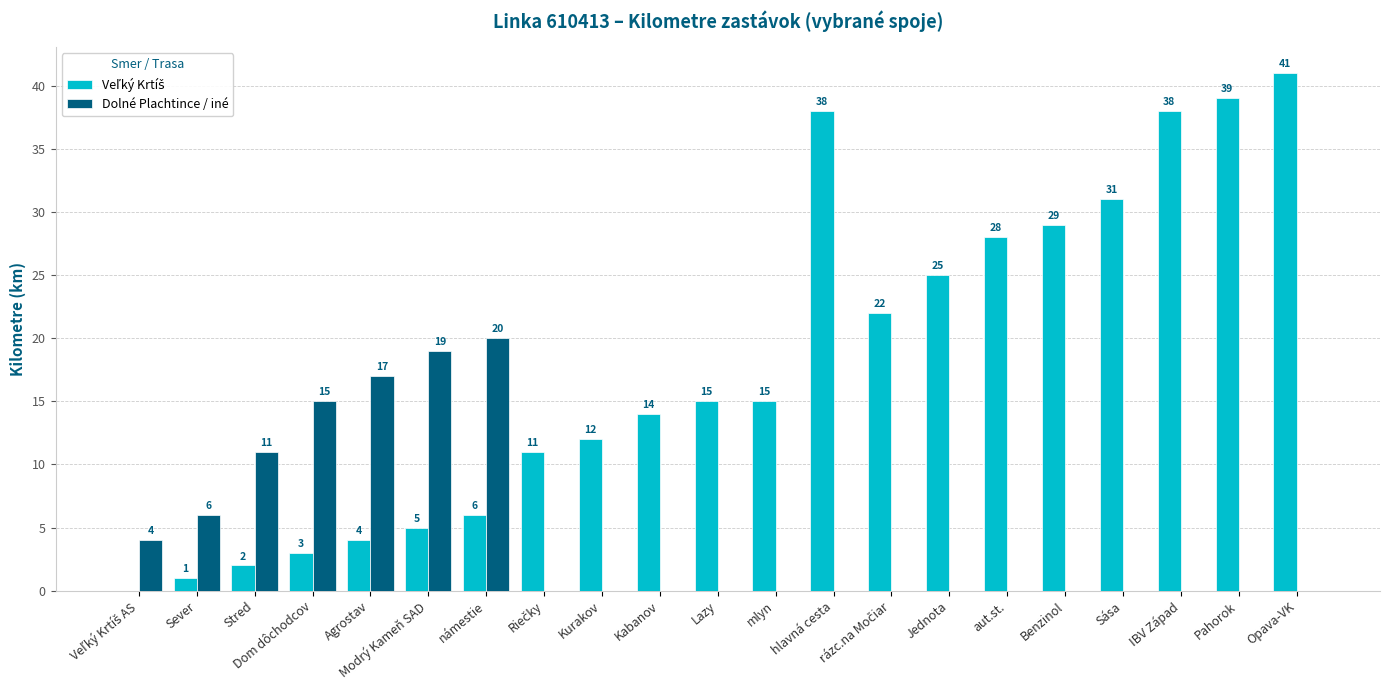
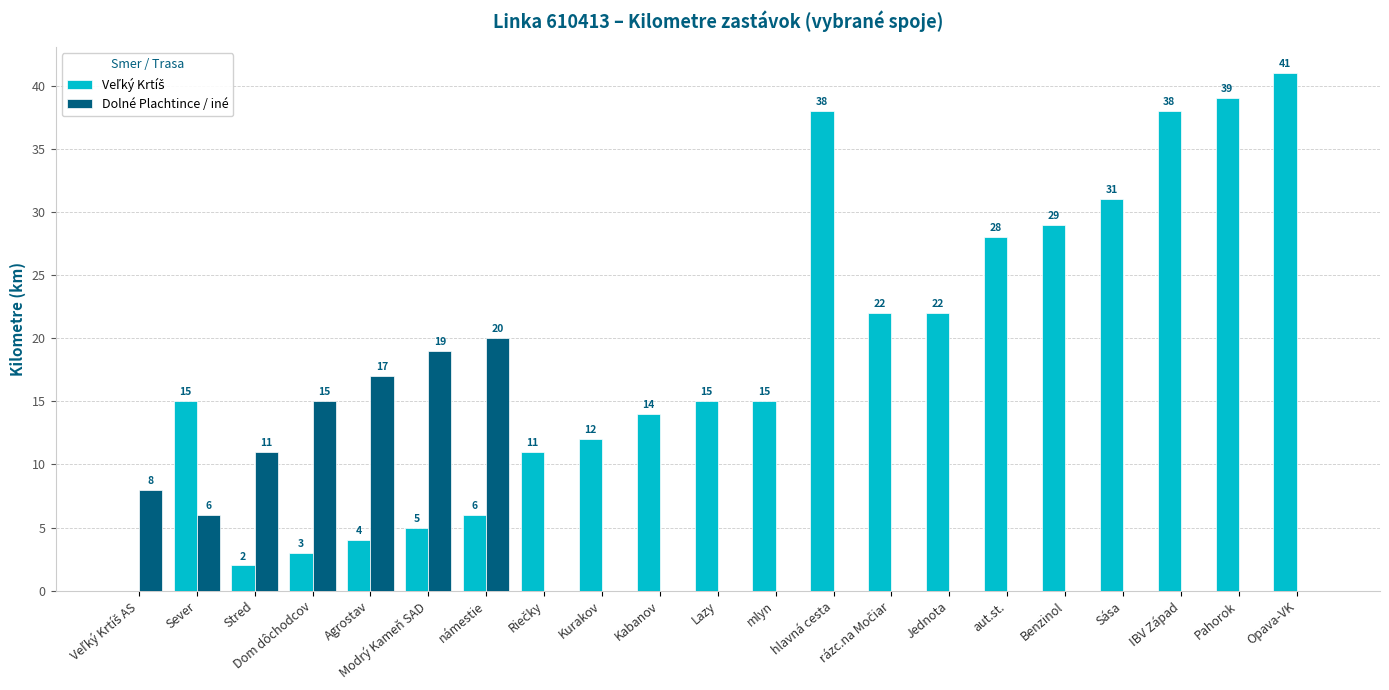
  {
    "Veľký Krtíš": {
-     "Sever": 1,
+     "Sever": 15,
      "Stred": 2,
      "Dom dôchodcov": 3,
      "Agrostav": 4,
      "Modrý Kameň SAD": 5,
      "námestie": 6,
      "Riečky": 11,
      "Kurakov": 12,
      "Kabanov": 14,
      "Lazy": 15,
      "mlyn": 15,
      "hlavná cesta": 38,
      "rázc.na Močiar": 22,
-     "Jednota": 25,
+     "Jednota": 22,
      "aut.st.": 28,
      "Benzinol": 29,
      "Sása": 31,
      "IBV Západ": 38,
      "Pahorok": 39,
      "Opava-VK": 41
    },
    "Dolné Plachtince / iné": {
-     "Veľký Krtíš AS": 4,
+     "Veľký Krtíš AS": 8,
      "Sever": 6,
      "Stred": 11,
      "Dom dôchodcov": 15,
      "Agrostav": 17,
      "Modrý Kameň SAD": 19,
      "námestie": 20
    }
  }
